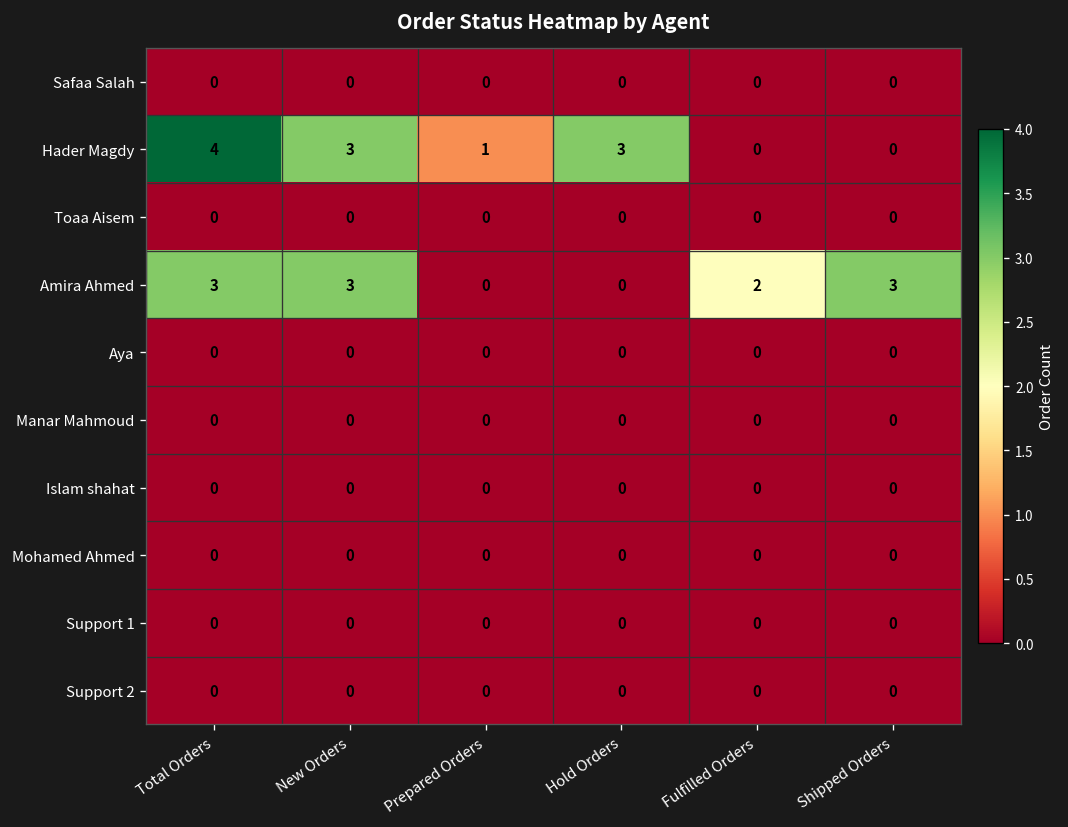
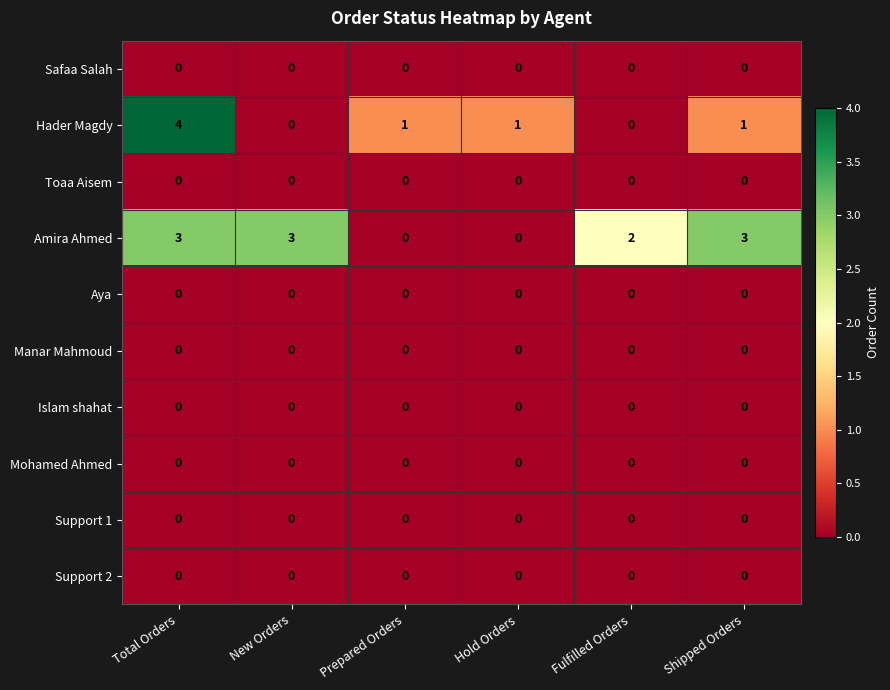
  {
    "Safaa Salah": {
      "Total Orders": 0,
      "New Orders": 0,
      "Prepared Orders": 0,
      "Hold Orders": 0,
      "Fulfilled Orders": 0,
      "Shipped Orders": 0
    },
    "Hader Magdy": {
      "Total Orders": 4,
-     "New Orders": 3,
+     "New Orders": 0,
      "Prepared Orders": 1,
-     "Hold Orders": 3,
+     "Hold Orders": 1,
      "Fulfilled Orders": 0,
-     "Shipped Orders": 0
+     "Shipped Orders": 1
    },
    "Toaa Aisem": {
      "Total Orders": 0,
      "New Orders": 0,
      "Prepared Orders": 0,
      "Hold Orders": 0,
      "Fulfilled Orders": 0,
      "Shipped Orders": 0
    },
    "Amira Ahmed": {
      "Total Orders": 3,
      "New Orders": 3,
      "Prepared Orders": 0,
      "Hold Orders": 0,
      "Fulfilled Orders": 2,
      "Shipped Orders": 3
    },
    "Aya": {
      "Total Orders": 0,
      "New Orders": 0,
      "Prepared Orders": 0,
      "Hold Orders": 0,
      "Fulfilled Orders": 0,
      "Shipped Orders": 0
    },
    "Manar Mahmoud": {
      "Total Orders": 0,
      "New Orders": 0,
      "Prepared Orders": 0,
      "Hold Orders": 0,
      "Fulfilled Orders": 0,
      "Shipped Orders": 0
    },
    "Islam shahat": {
      "Total Orders": 0,
      "New Orders": 0,
      "Prepared Orders": 0,
      "Hold Orders": 0,
      "Fulfilled Orders": 0,
      "Shipped Orders": 0
    },
    "Mohamed Ahmed": {
      "Total Orders": 0,
      "New Orders": 0,
      "Prepared Orders": 0,
      "Hold Orders": 0,
      "Fulfilled Orders": 0,
      "Shipped Orders": 0
    },
    "Support 1": {
      "Total Orders": 0,
      "New Orders": 0,
      "Prepared Orders": 0,
      "Hold Orders": 0,
      "Fulfilled Orders": 0,
      "Shipped Orders": 0
    },
    "Support 2": {
      "Total Orders": 0,
      "New Orders": 0,
      "Prepared Orders": 0,
      "Hold Orders": 0,
      "Fulfilled Orders": 0,
      "Shipped Orders": 0
    }
  }
